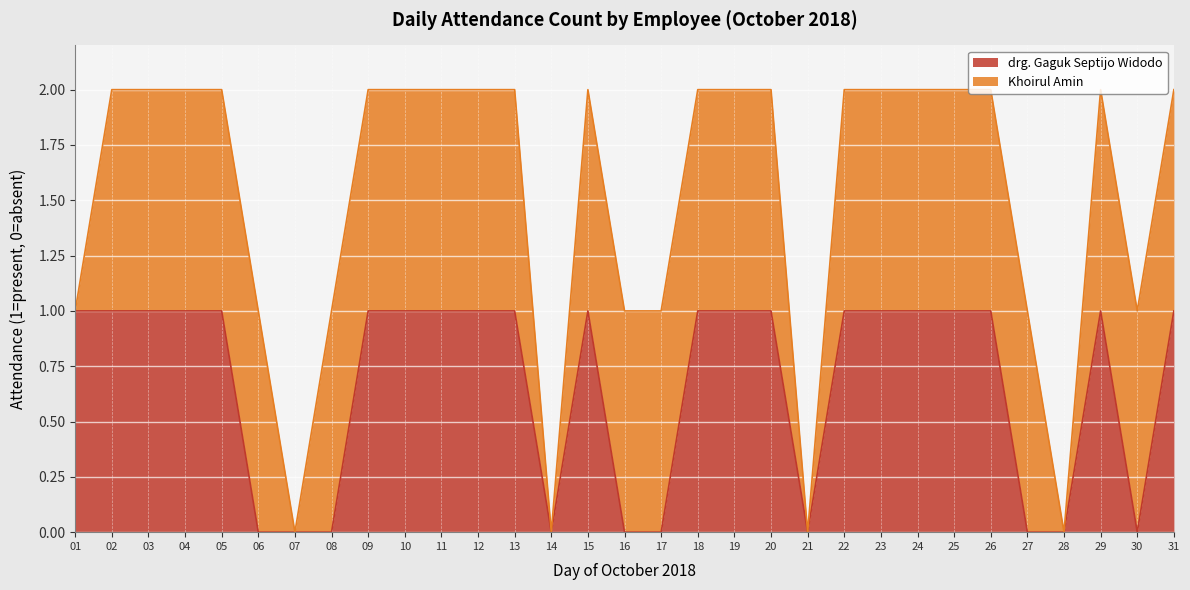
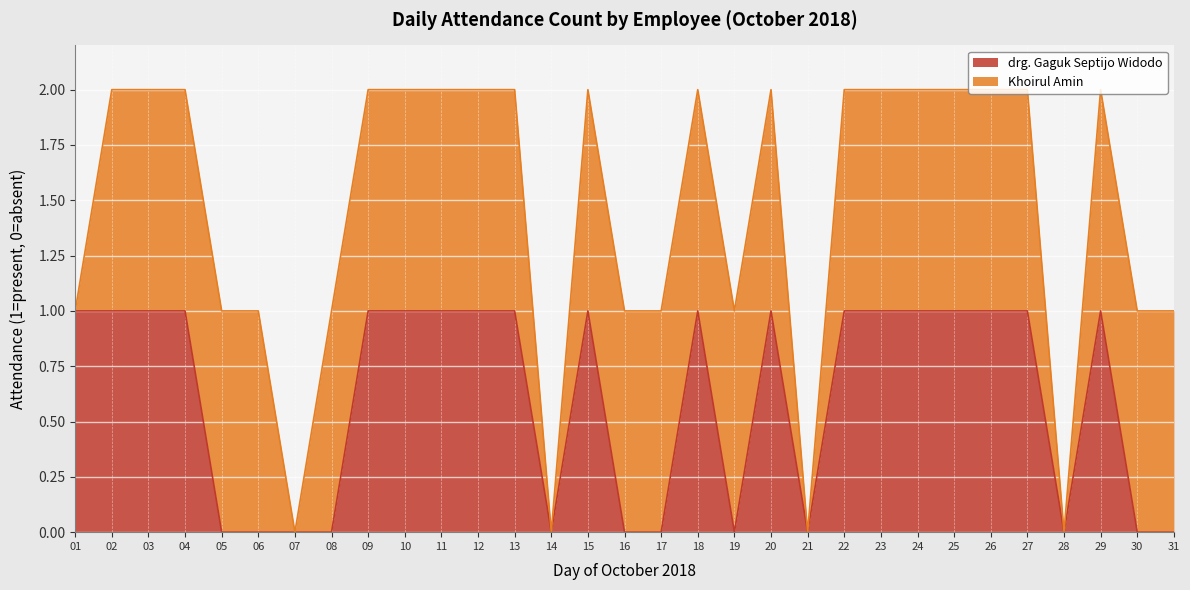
  {
    "drg. Gaguk Septijo Widodo": {
      "02": 1,
      "03": 1,
      "04": 1,
-     "05": 1,
+     "05": 0,
      "06": 0,
      "08": 0,
      "09": 1,
      "10": 1,
      "11": 1,
      "12": 1,
      "13": 1,
      "15": 1,
      "16": 0,
      "17": 0,
      "18": 1,
-     "19": 1,
+     "19": 0,
      "20": 1,
      "22": 1,
      "23": 1,
      "24": 1,
      "25": 1,
      "26": 1,
-     "27": 0,
+     "27": 1,
      "29": 1,
      "30": 0,
-     "31": 1
+     "31": 0
    },
    "Khoirul Amin": {
      "02": 1,
      "03": 1,
      "04": 1,
      "05": 1,
      "06": 1,
      "08": 1,
      "09": 1,
      "10": 1,
      "11": 1,
      "12": 1,
      "13": 1,
      "15": 1,
      "16": 1,
      "17": 1,
      "18": 1,
      "19": 1,
      "20": 1,
      "22": 1,
      "23": 1,
      "24": 1,
      "25": 1,
      "30": 1,
      "31": 1
    }
  }
